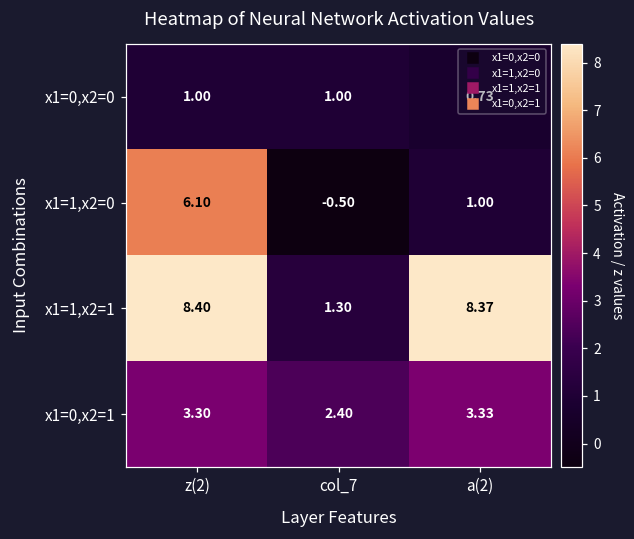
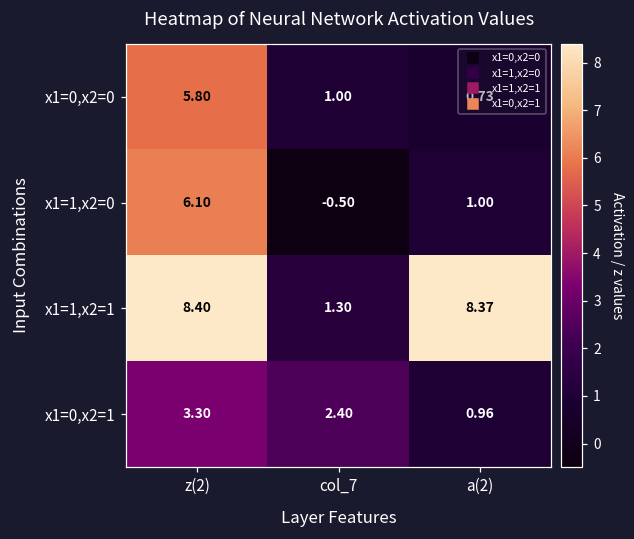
  {
    "x1=0,x2=0": {
-     "z(2)": 1.00,
+     "z(2)": 5.80,
      "col_7": 1.00
    },
    "x1=1,x2=0": {
      "z(2)": 6.10,
      "col_7": -0.50,
      "a(2)": 1.00
    },
    "x1=1,x2=1": {
      "z(2)": 8.40,
      "col_7": 1.30,
      "a(2)": 8.37
    },
    "x1=0,x2=1": {
      "z(2)": 3.30,
      "col_7": 2.40,
-     "a(2)": 3.33
+     "a(2)": 0.96
    }
  }
